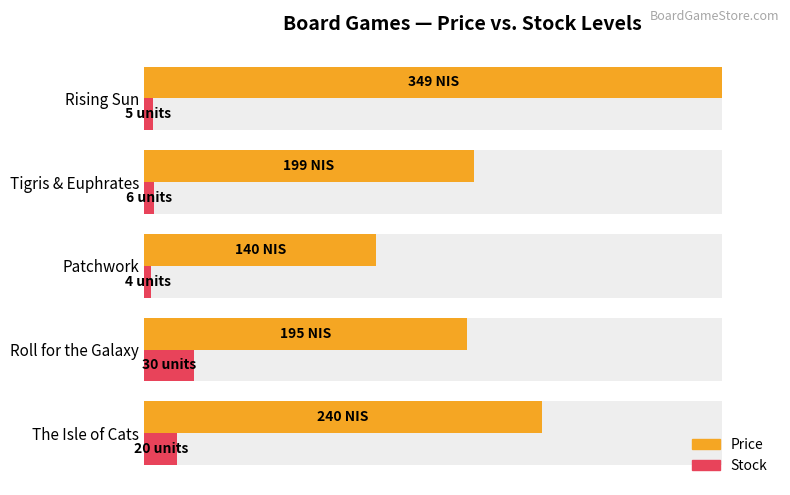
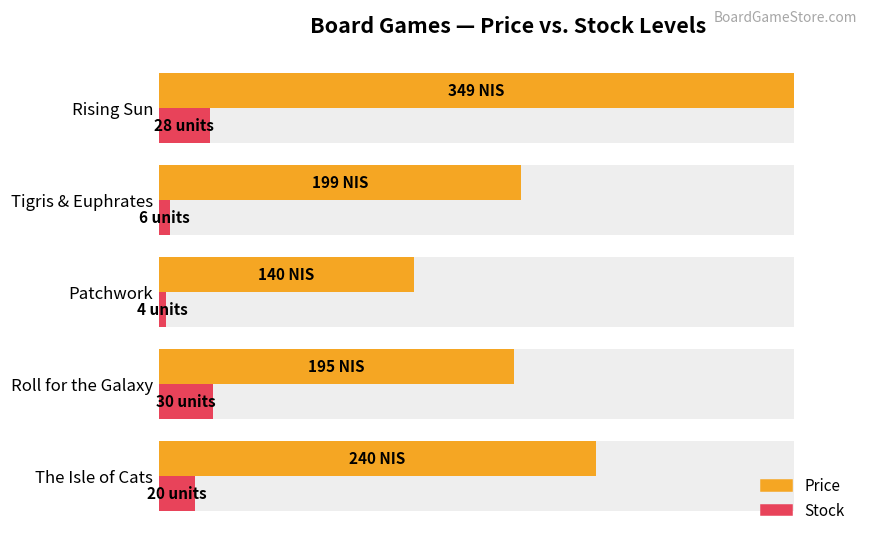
  {
    "Stock": {
-     "Rising Sun": 5
+     "Rising Sun": 28
    }
  }
